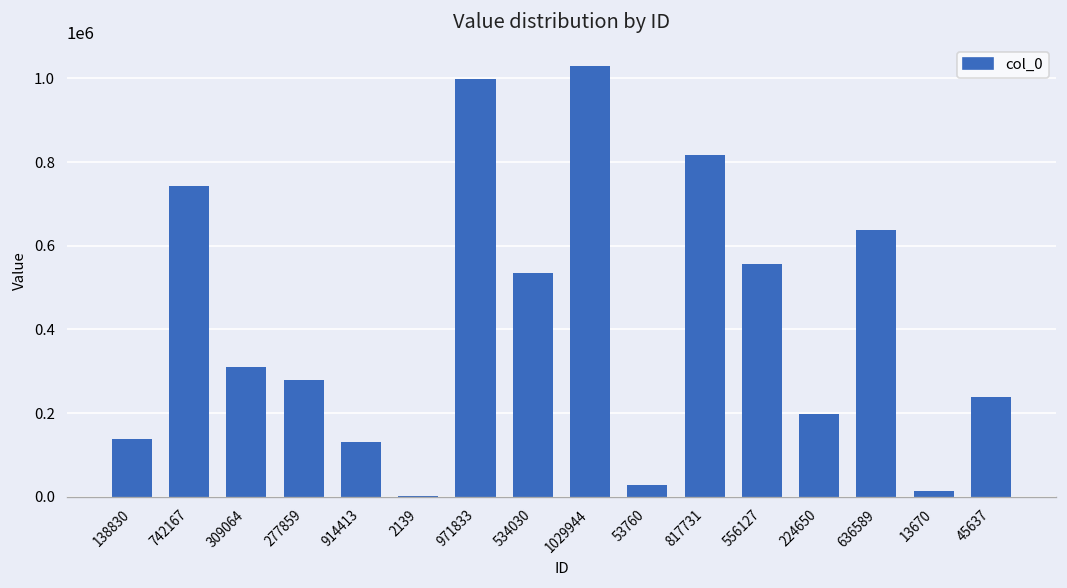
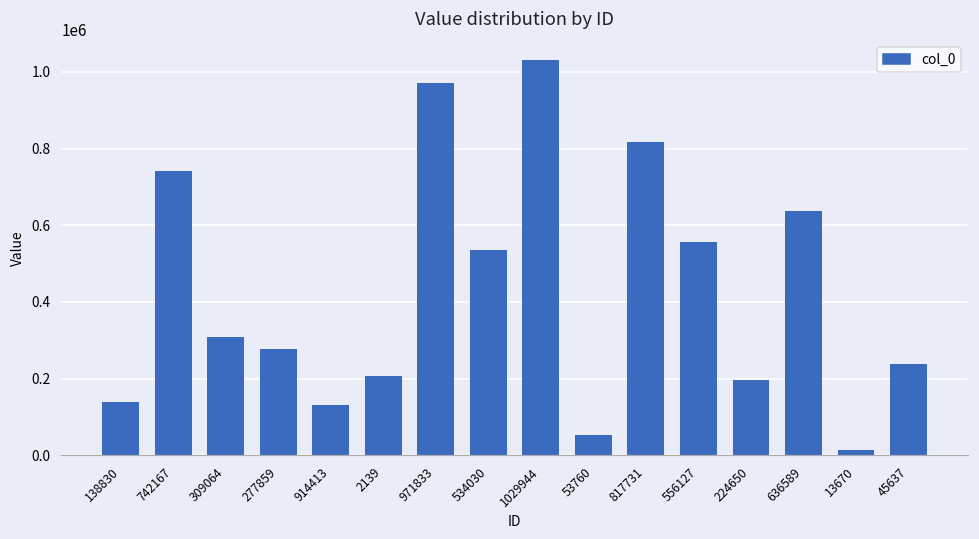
  {
    "138830": 140000,
    "742167": 740000,
    "309064": 310000,
    "277859": 280000,
    "914413": 130000,
-   "2139": 0,
-   "971833": 1000000,
+   "2139": 210000,
+   "971833": 970000,
    "534030": 530000,
    "1029944": 1030000,
-   "53760": 30000,
+   "53760": 50000,
    "817731": 820000,
    "556127": 560000,
    "224650": 200000,
    "636589": 640000,
    "13670": 10000,
    "45637": 240000
  }
